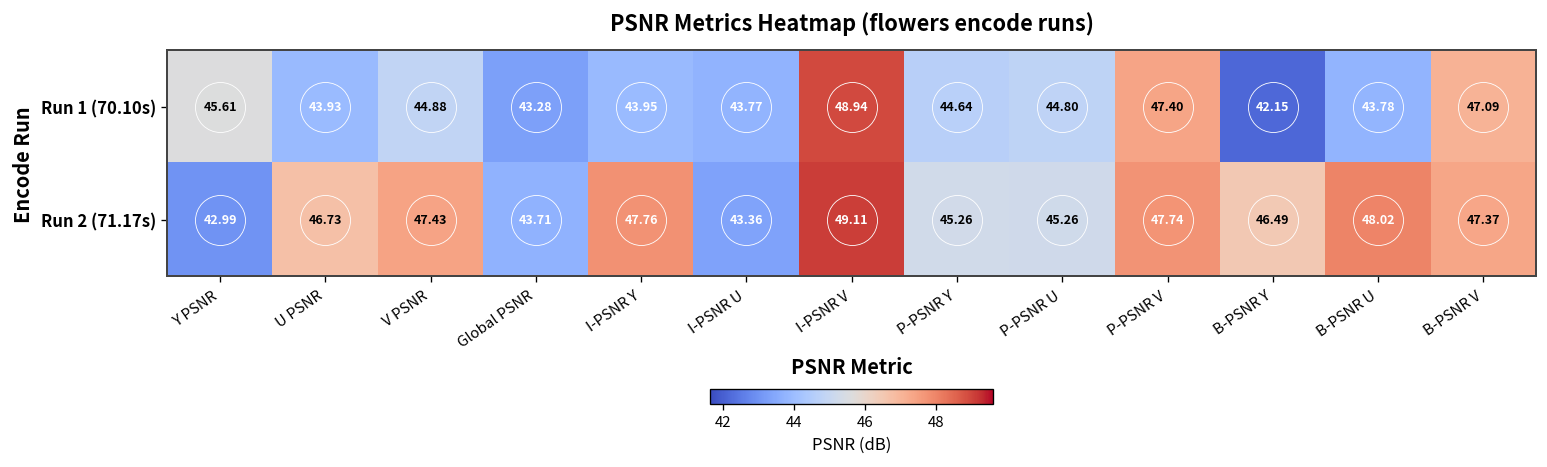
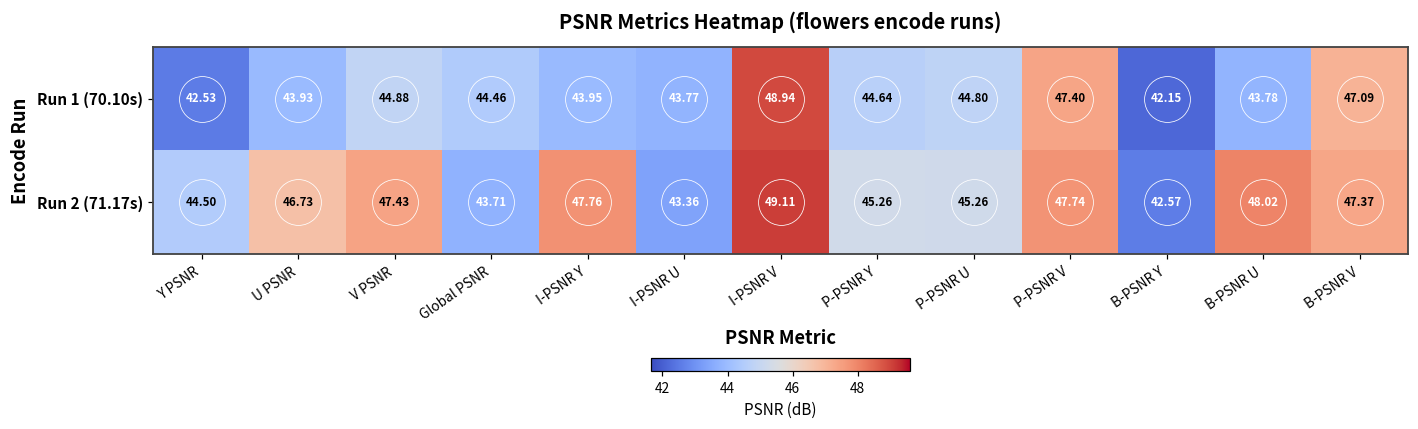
  {
    "Run 1 (70.10s)": {
-     "Y PSNR": 45.61,
-     "Global PSNR": 43.28
+     "Y PSNR": 42.53,
+     "Global PSNR": 44.46
    },
    "Run 2 (71.17s)": {
-     "Y PSNR": 42.99,
-     "B-PSNR Y": 46.49
+     "Y PSNR": 44.50,
+     "B-PSNR Y": 42.57
    }
  }
